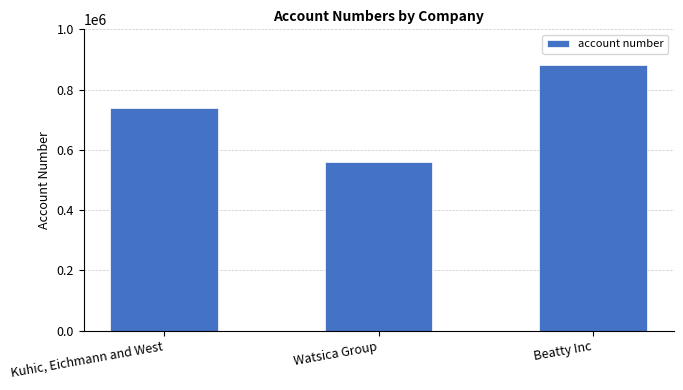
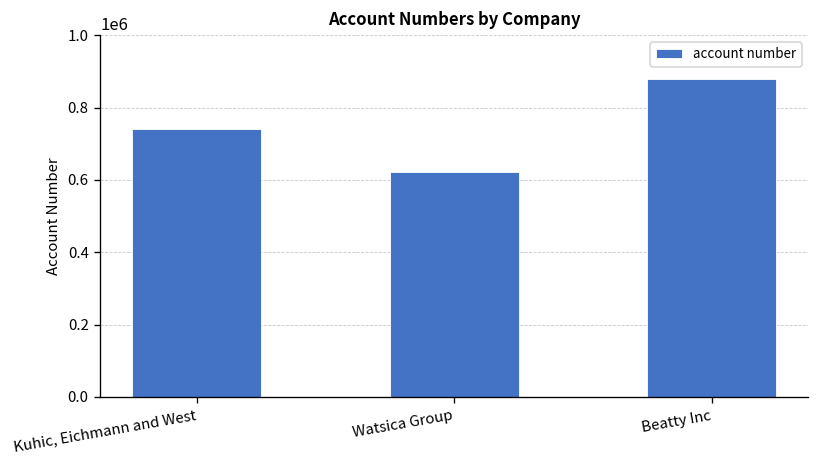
  {
    "Kuhic, Eichmann and West": 740000,
-   "Watsica Group": 560000,
+   "Watsica Group": 620000,
    "Beatty Inc": 880000
  }
